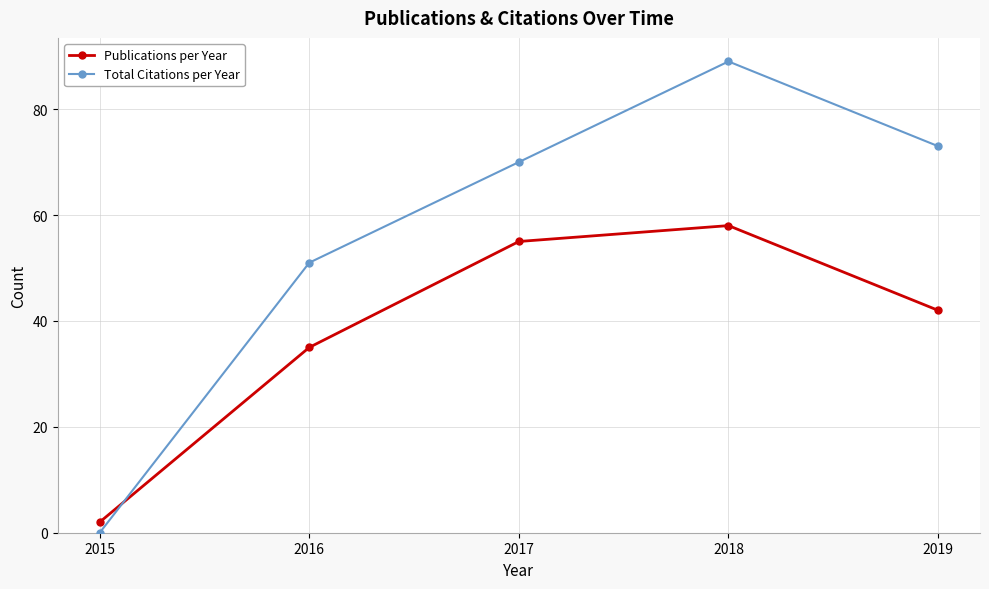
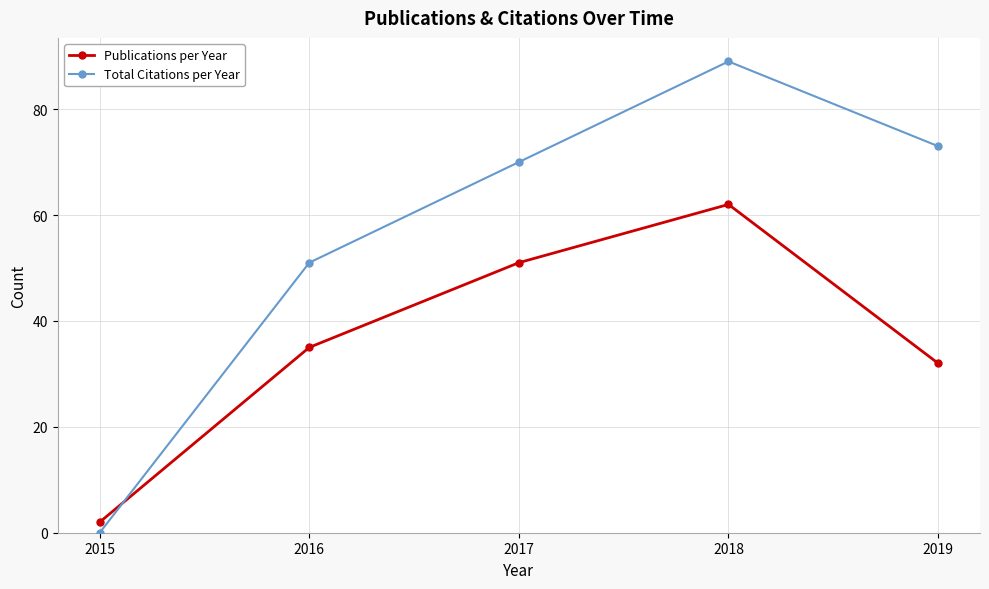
  {
    "Publications per Year": {
      "2015": 2,
      "2016": 35,
-     "2017": 55,
-     "2018": 58,
-     "2019": 42
+     "2017": 51,
+     "2018": 62,
+     "2019": 32
    },
    "Total Citations per Year": {
      "2015": 0,
      "2016": 51,
      "2017": 70,
      "2018": 89,
      "2019": 73
    }
  }
